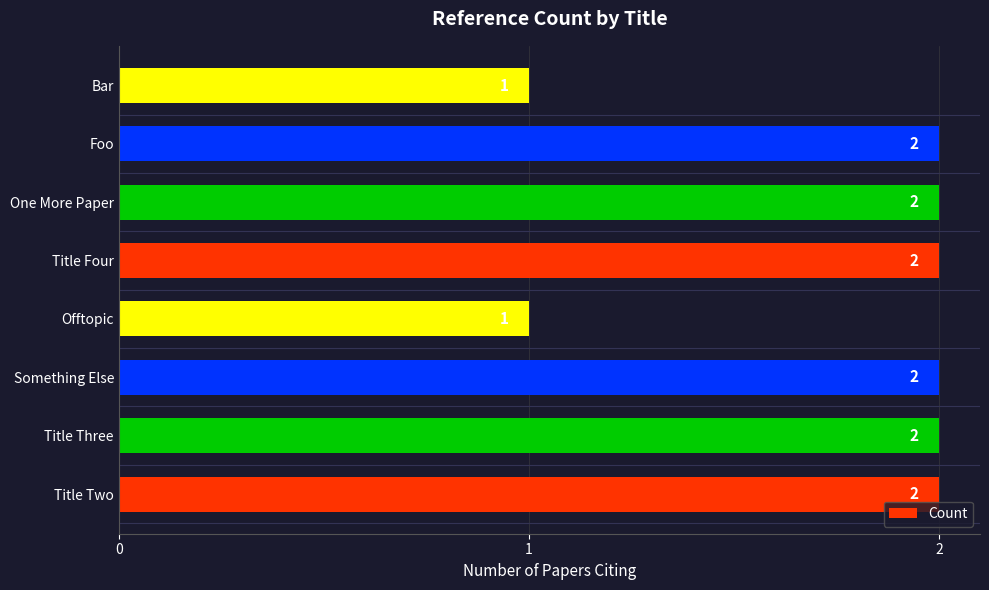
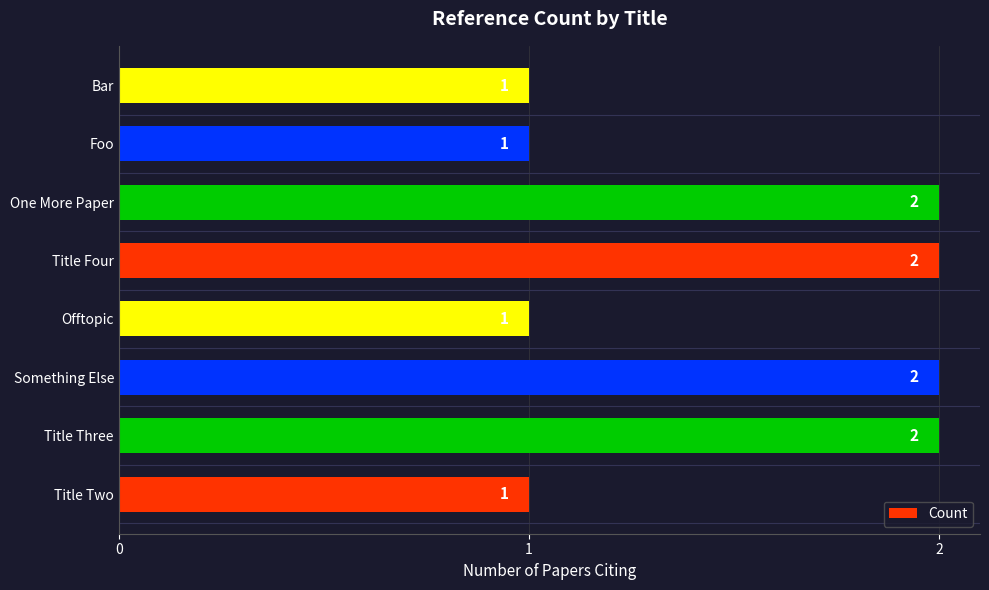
  {
    "Bar": 1,
-   "Foo": 2,
+   "Foo": 1,
    "One More Paper": 2,
    "Title Four": 2,
    "Offtopic": 1,
    "Something Else": 2,
    "Title Three": 2,
-   "Title Two": 2
+   "Title Two": 1
  }
